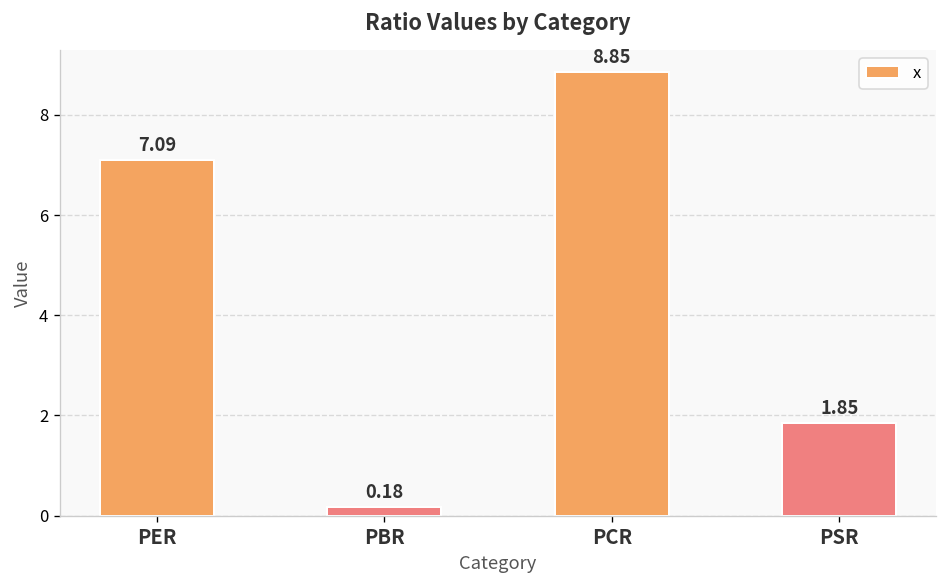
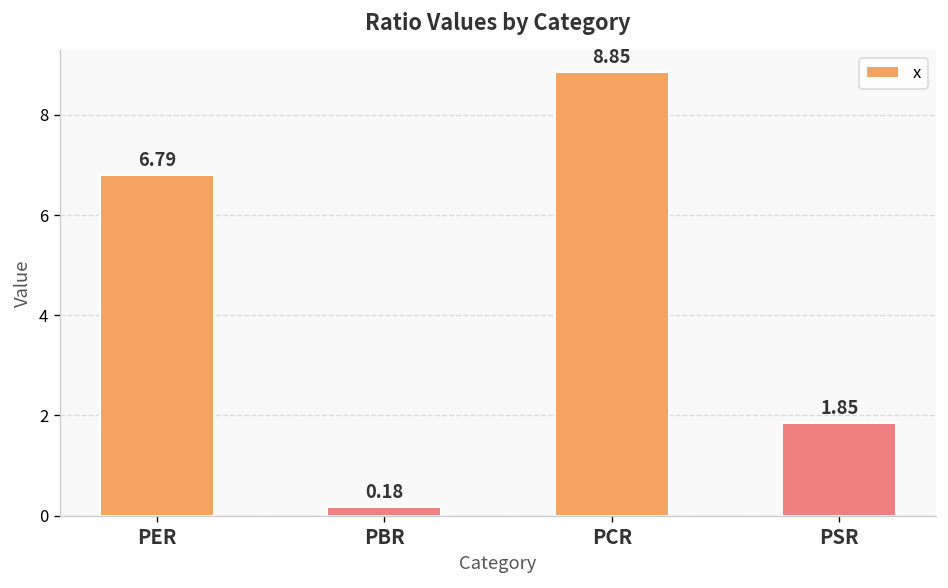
  {
-   "PER": 7.09,
+   "PER": 6.79,
    "PBR": 0.18,
    "PCR": 8.85,
    "PSR": 1.85
  }
